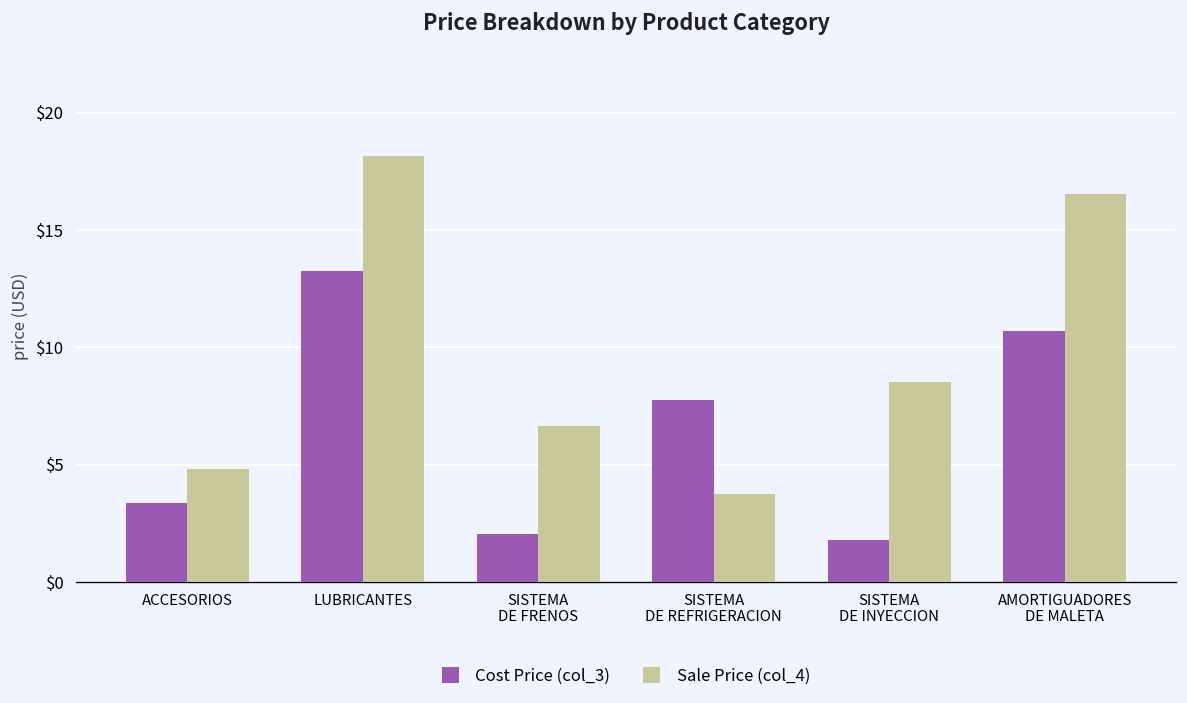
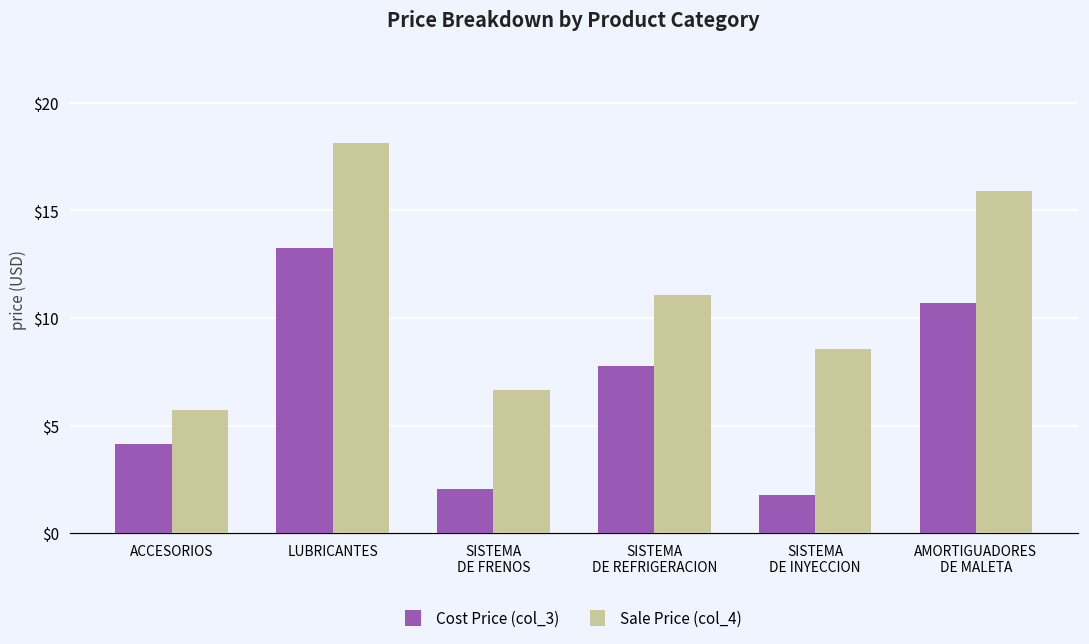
  {
    "Cost Price (col_3)": {
-     "ACCESORIOS": "$3.4",
+     "ACCESORIOS": "$4.1",
      "LUBRICANTES": "$13.3",
      "SISTEMA DE FRENOS": "$2.0",
      "SISTEMA DE REFRIGERACION": "$7.8",
      "SISTEMA DE INYECCION": "$1.8",
      "AMORTIGUADORES DE MALETA": "$10.7"
    },
    "Sale Price (col_4)": {
-     "ACCESORIOS": "$4.8",
+     "ACCESORIOS": "$5.7",
      "LUBRICANTES": "$18.1",
      "SISTEMA DE FRENOS": "$6.7",
-     "SISTEMA DE REFRIGERACION": "$3.8",
+     "SISTEMA DE REFRIGERACION": "$11.1",
      "SISTEMA DE INYECCION": "$8.5",
-     "AMORTIGUADORES DE MALETA": "$16.6"
+     "AMORTIGUADORES DE MALETA": "$15.9"
    }
  }
